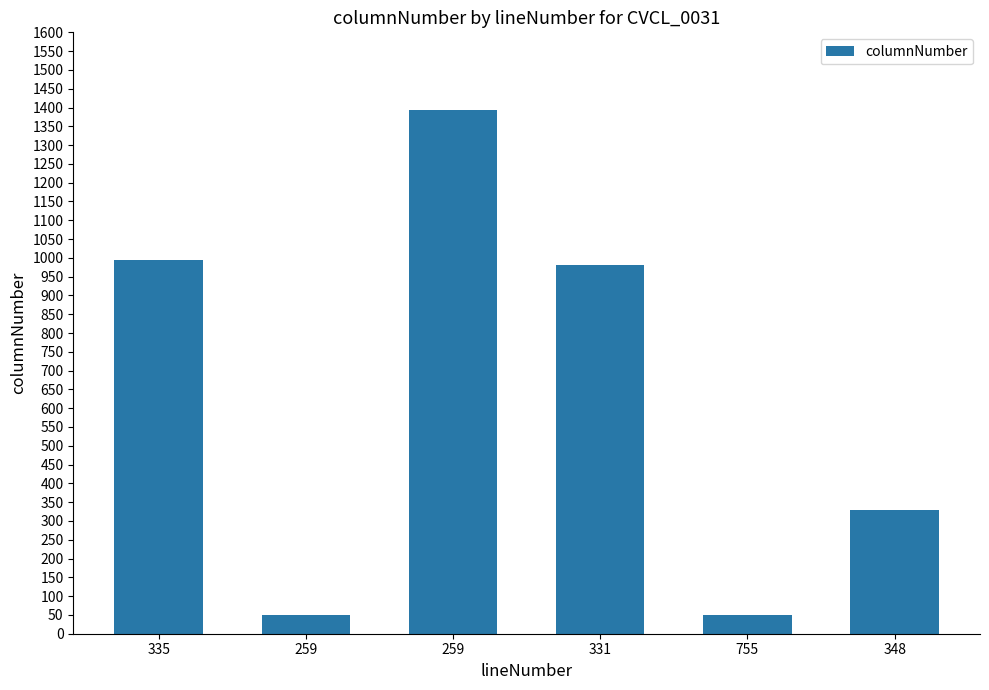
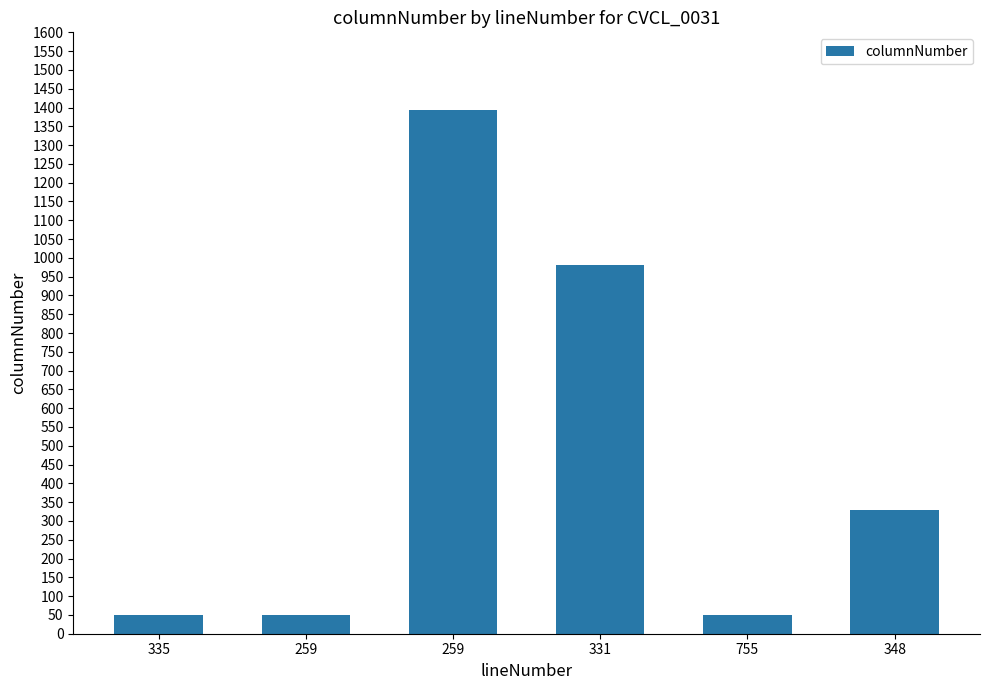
  {
-   "335": 990,
+   "335": 50,
    "331": 980,
    "755": 50,
    "348": 330
  }
